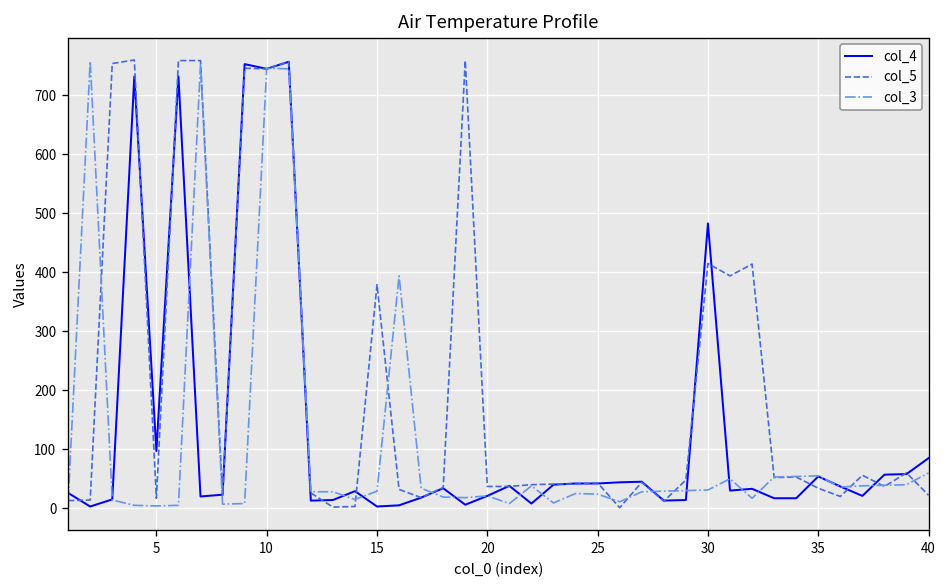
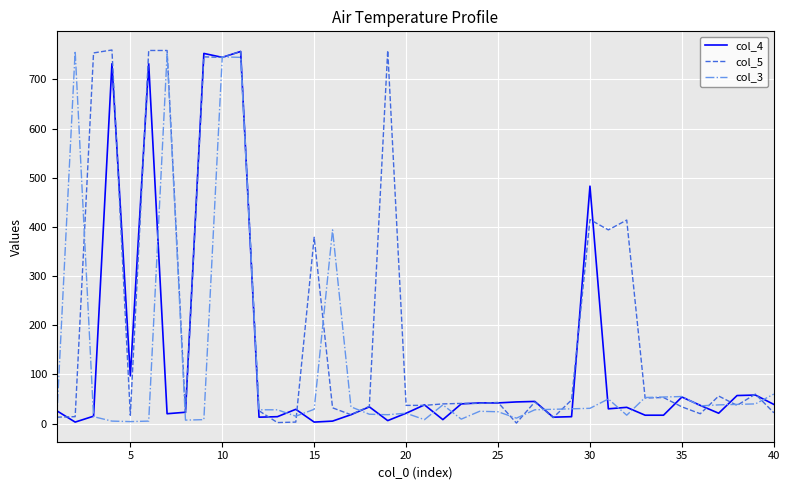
  {
    "col_4": {
      "5": 100,
      "15": 0,
      "30": 480,
-     "40": 90
+     "40": 40
    }
  }
